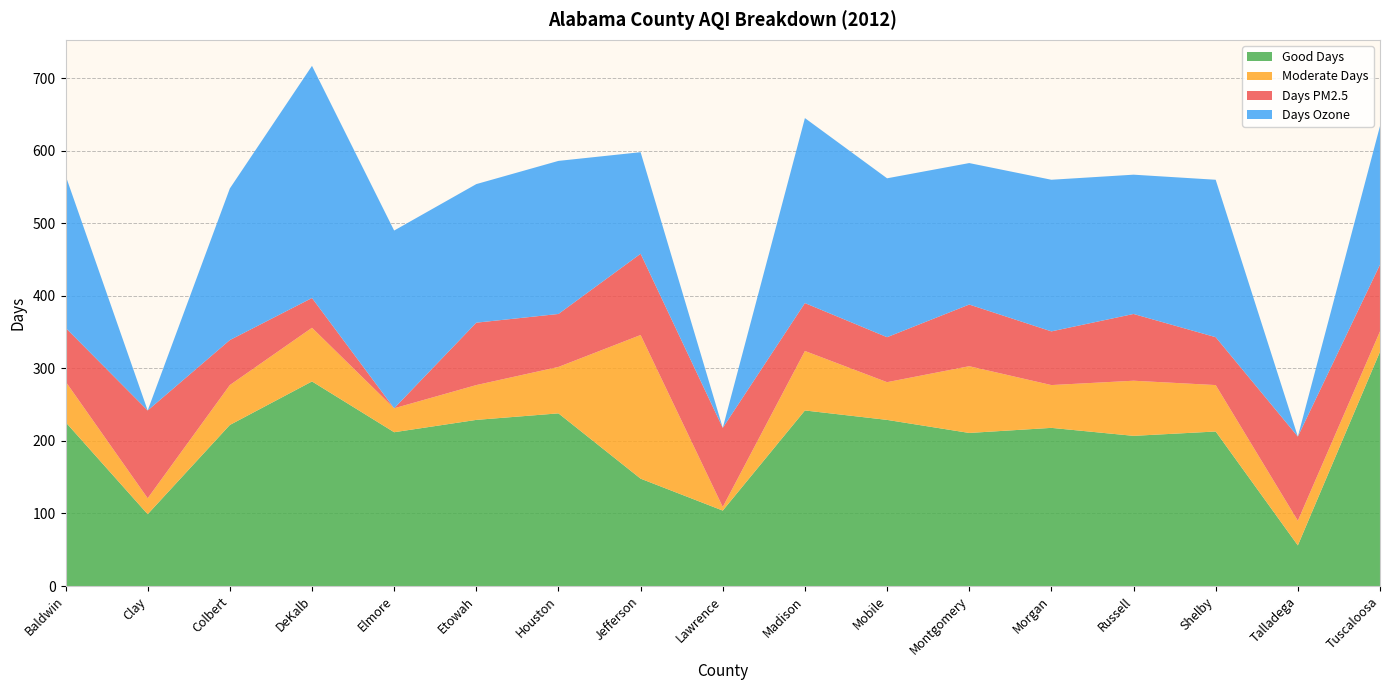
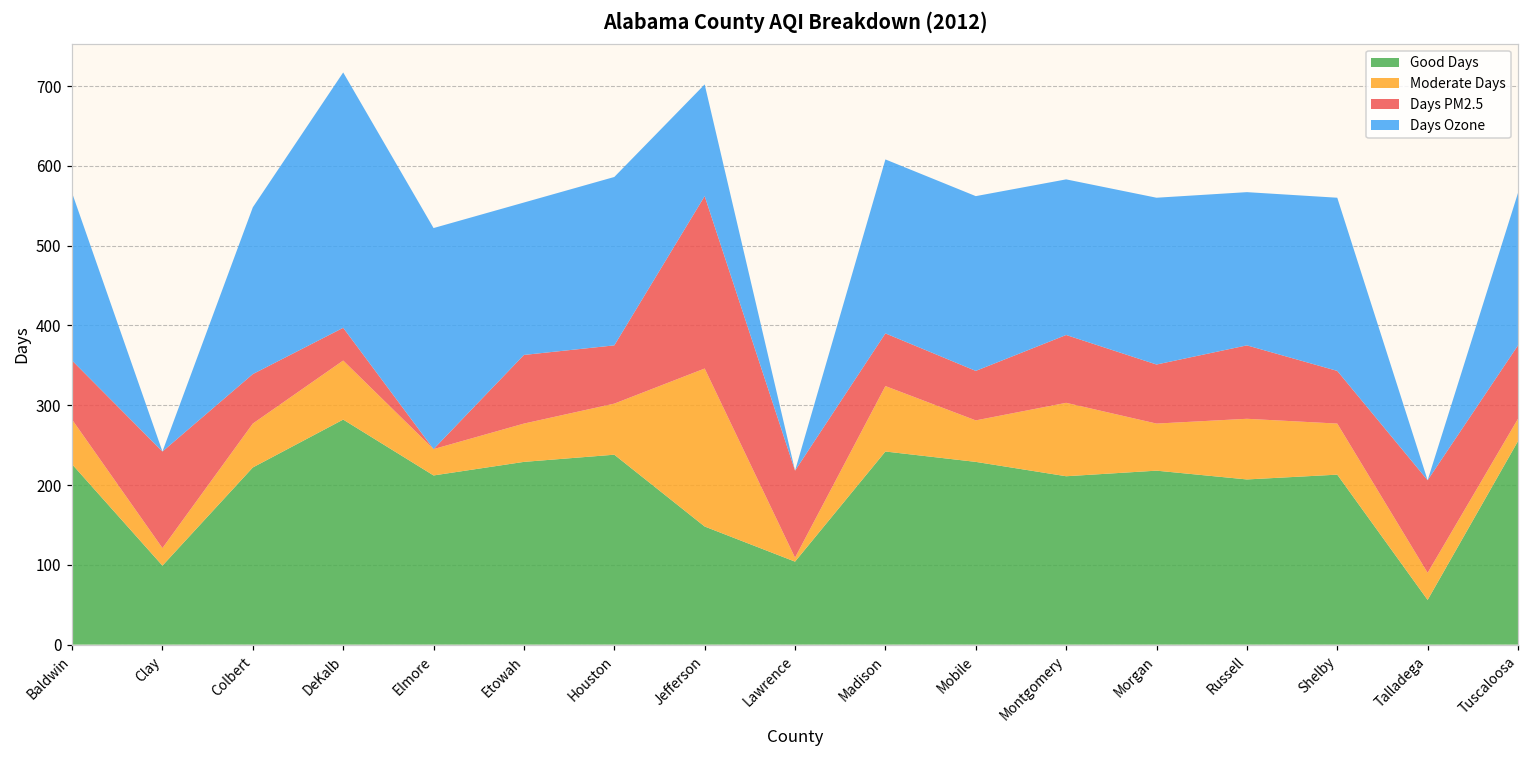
  {
    "Good Days": {
      "Baldwin": 230,
      "Clay": 100,
      "Colbert": 220,
      "DeKalb": 280,
      "Elmore": 210,
      "Etowah": 230,
      "Houston": 240,
      "Jefferson": 150,
      "Lawrence": 100,
      "Madison": 240,
      "Mobile": 230,
      "Montgomery": 210,
      "Morgan": 220,
      "Russell": 210,
      "Shelby": 210,
      "Talladega": 60,
-     "Tuscaloosa": 320
+     "Tuscaloosa": 260
    },
    "Moderate Days": {
      "Baldwin": 60,
      "Clay": 20,
      "Colbert": 60,
      "DeKalb": 70,
      "Etowah": 50,
      "Houston": 60,
      "Jefferson": 200,
      "Lawrence": 10,
      "Madison": 80,
      "Mobile": 50,
      "Montgomery": 90,
      "Morgan": 60,
      "Russell": 80,
      "Shelby": 60,
      "Talladega": 30,
      "Tuscaloosa": 30
    },
    "Days PM2.5": {
      "Baldwin": 70,
      "Colbert": 60,
      "DeKalb": 40,
      "Etowah": 90,
      "Houston": 70,
-     "Jefferson": 110,
+     "Jefferson": 220,
      "Madison": 70,
      "Mobile": 60,
      "Montgomery": 90,
      "Morgan": 70,
      "Russell": 90,
      "Shelby": 70,
      "Tuscaloosa": 90
    },
    "Days Ozone": {
      "Baldwin": 210,
      "Colbert": 210,
      "DeKalb": 320,
-     "Elmore": 250,
+     "Elmore": 280,
      "Etowah": 190,
      "Houston": 210,
      "Jefferson": 140,
-     "Madison": 260,
+     "Madison": 220,
      "Mobile": 220,
      "Montgomery": 200,
      "Morgan": 210,
      "Russell": 190,
      "Shelby": 220,
      "Tuscaloosa": 190
    }
  }
